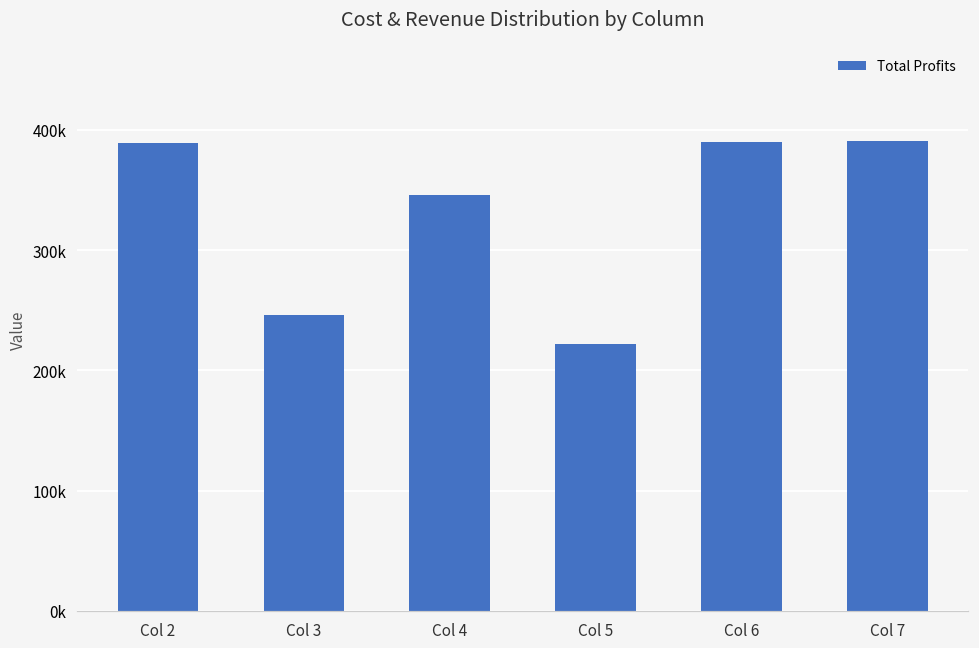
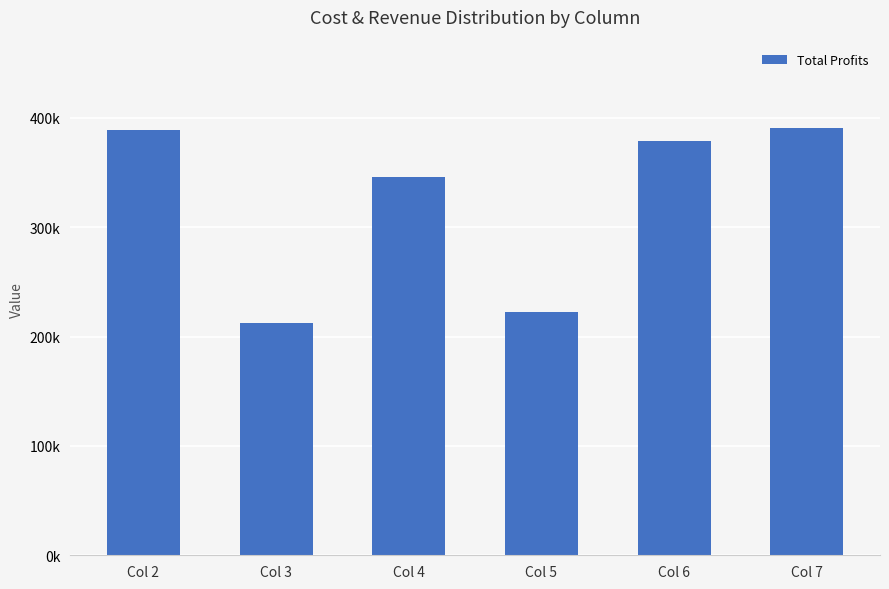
  {
    "Col 2": 389000,
-   "Col 3": 246000,
+   "Col 3": 212000,
    "Col 4": 346000,
    "Col 5": 222000,
-   "Col 6": 390000,
+   "Col 6": 379000,
    "Col 7": 391000
  }
